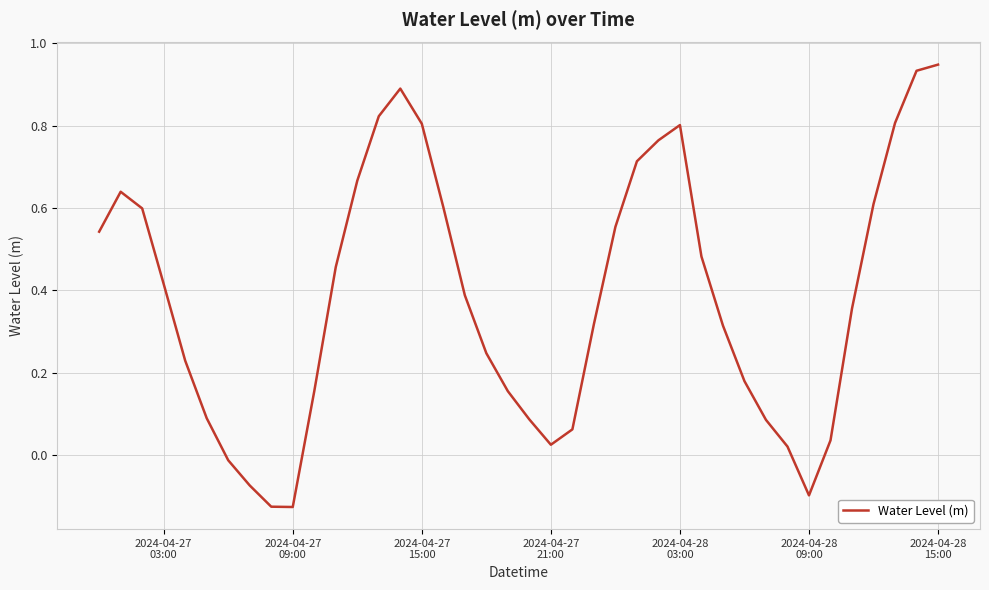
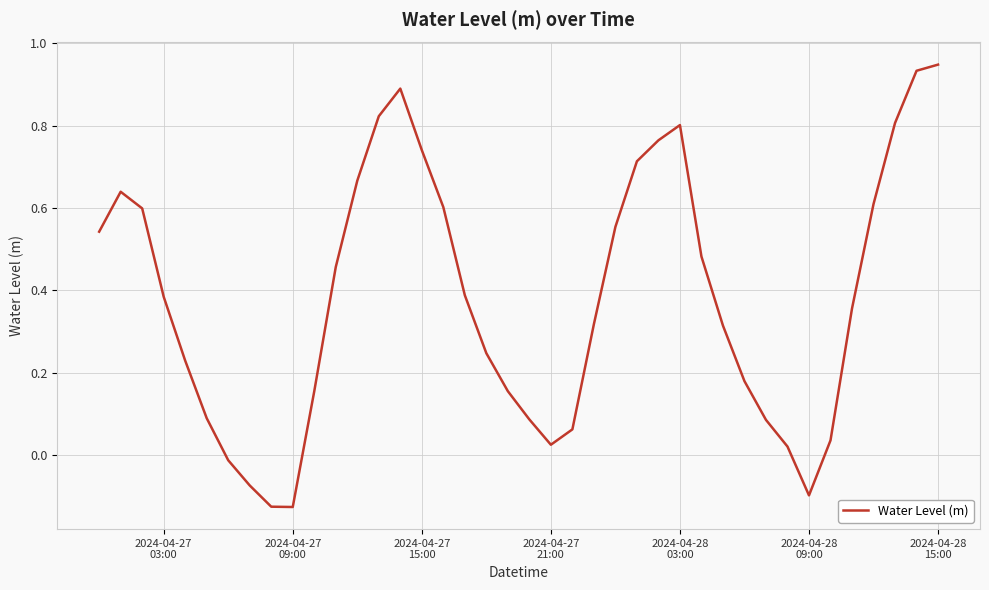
  {
-   "2024-04-27 03:00": 0.42,
+   "2024-04-27 03:00": 0.38,
    "2024-04-27 09:00": -0.13,
-   "2024-04-27 15:00": 0.80,
+   "2024-04-27 15:00": 0.74,
    "2024-04-27 21:00": 0.03,
    "2024-04-28 03:00": 0.80,
    "2024-04-28 09:00": -0.10,
    "2024-04-28 15:00": 0.95
  }
